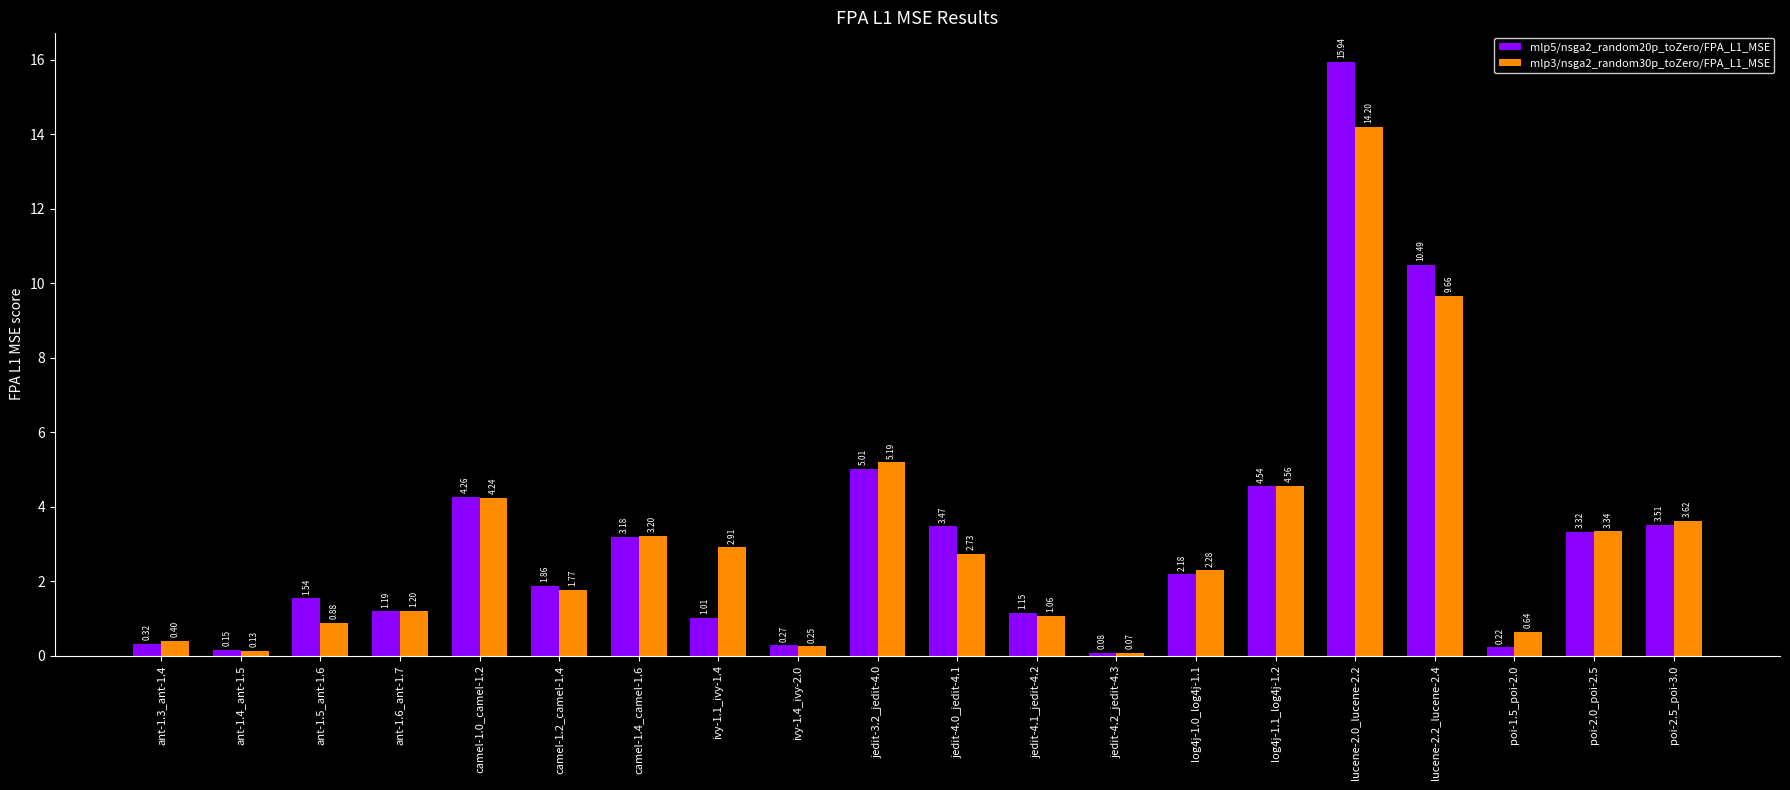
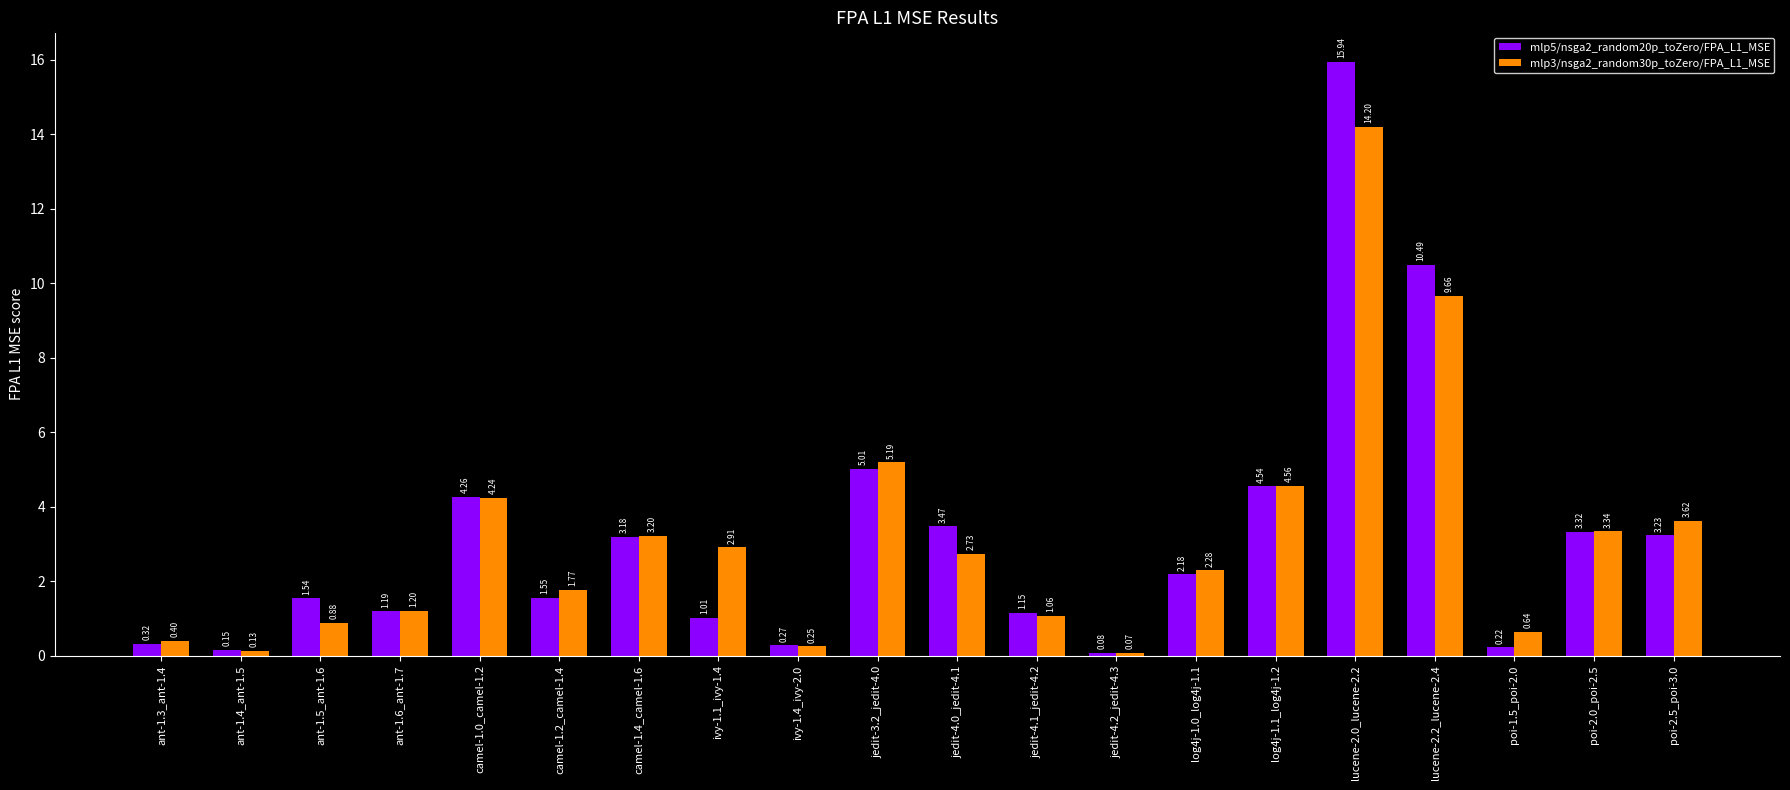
  {
    "mlp5/nsga2_random20p_toZero/FPA_L1_MSE": {
      "ant-1.3_ant-1.4": 0.32,
      "ant-1.4_ant-1.5": 0.15,
      "ant-1.5_ant-1.6": 1.54,
      "ant-1.6_ant-1.7": 1.19,
      "camel-1.0_camel-1.2": 4.26,
-     "camel-1.2_camel-1.4": 1.86,
+     "camel-1.2_camel-1.4": 1.55,
      "camel-1.4_camel-1.6": 3.18,
      "ivy-1.1_ivy-1.4": 1.01,
      "ivy-1.4_ivy-2.0": 0.27,
      "jedit-3.2_jedit-4.0": 5.01,
      "jedit-4.0_jedit-4.1": 3.47,
      "jedit-4.1_jedit-4.2": 1.15,
      "jedit-4.2_jedit-4.3": 0.08,
      "log4j-1.0_log4j-1.1": 2.18,
      "log4j-1.1_log4j-1.2": 4.54,
      "lucene-2.0_lucene-2.2": 15.94,
      "lucene-2.2_lucene-2.4": 10.49,
      "poi-1.5_poi-2.0": 0.22,
      "poi-2.0_poi-2.5": 3.32,
-     "poi-2.5_poi-3.0": 3.51
+     "poi-2.5_poi-3.0": 3.23
    },
    "mlp3/nsga2_random30p_toZero/FPA_L1_MSE": {
      "ant-1.3_ant-1.4": 0.40,
      "ant-1.4_ant-1.5": 0.13,
      "ant-1.5_ant-1.6": 0.88,
      "ant-1.6_ant-1.7": 1.20,
      "camel-1.0_camel-1.2": 4.24,
      "camel-1.2_camel-1.4": 1.77,
      "camel-1.4_camel-1.6": 3.20,
      "ivy-1.1_ivy-1.4": 2.91,
      "ivy-1.4_ivy-2.0": 0.25,
      "jedit-3.2_jedit-4.0": 5.19,
      "jedit-4.0_jedit-4.1": 2.73,
      "jedit-4.1_jedit-4.2": 1.06,
      "jedit-4.2_jedit-4.3": 0.07,
      "log4j-1.0_log4j-1.1": 2.28,
      "log4j-1.1_log4j-1.2": 4.56,
      "lucene-2.0_lucene-2.2": 14.20,
      "lucene-2.2_lucene-2.4": 9.66,
      "poi-1.5_poi-2.0": 0.64,
      "poi-2.0_poi-2.5": 3.34,
      "poi-2.5_poi-3.0": 3.62
    }
  }
